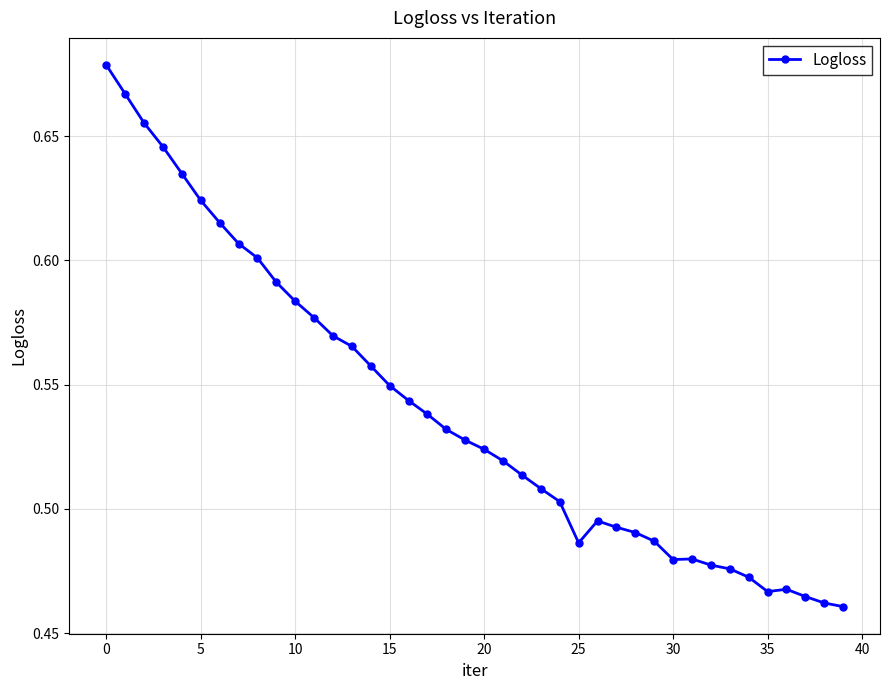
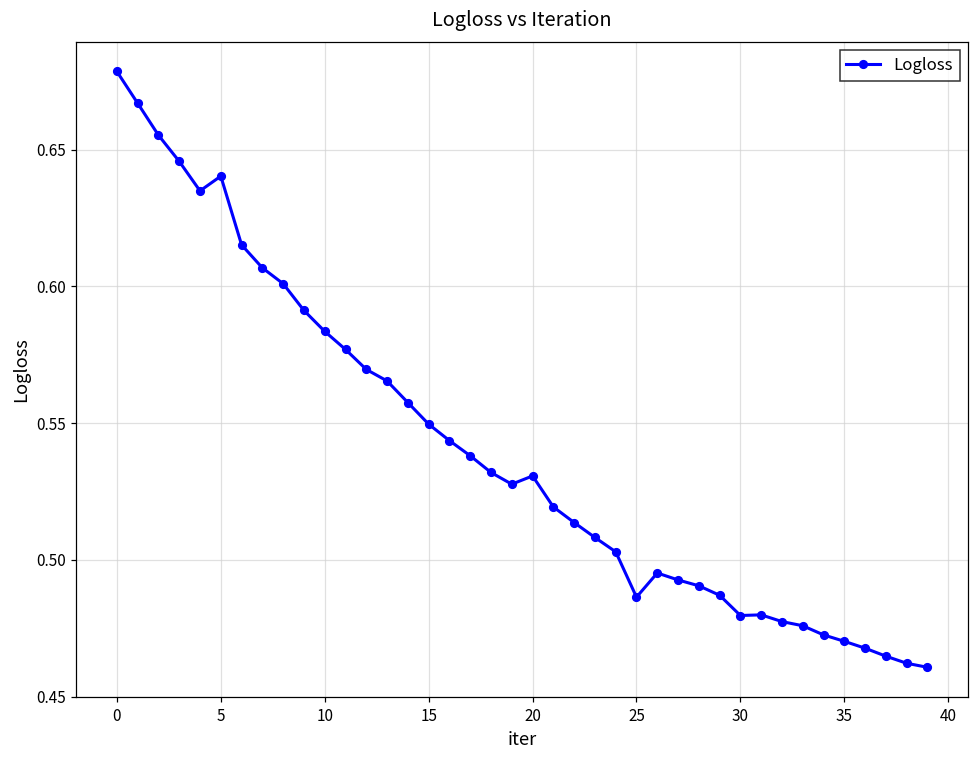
  {
    "0": 0.679,
-   "5": 0.624,
+   "5": 0.640,
    "10": 0.584,
    "15": 0.550,
-   "20": 0.524,
+   "20": 0.531,
    "25": 0.486,
    "30": 0.480,
-   "35": 0.467
+   "35": 0.470
  }
